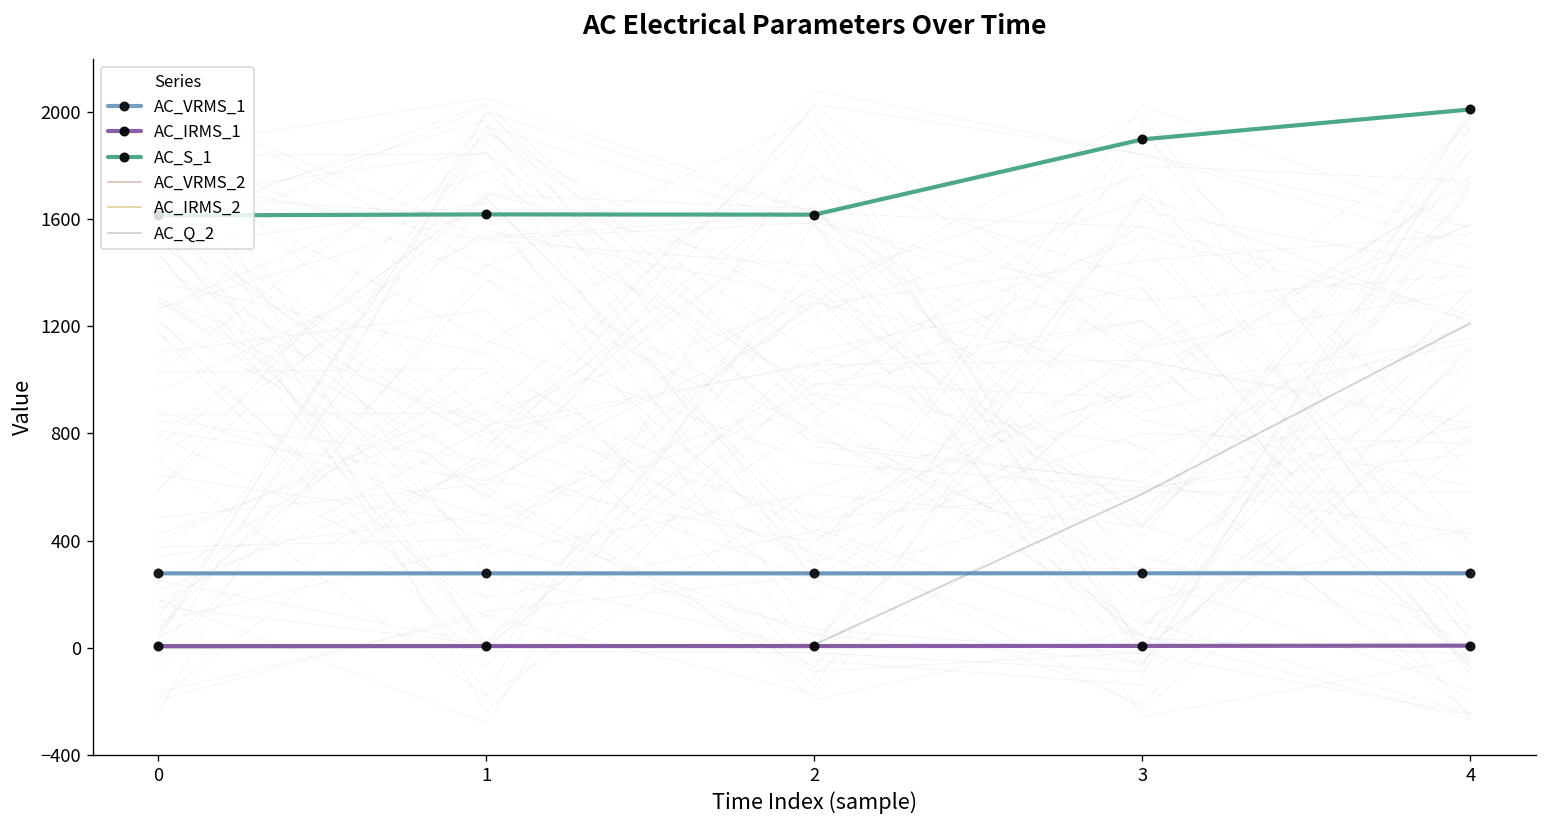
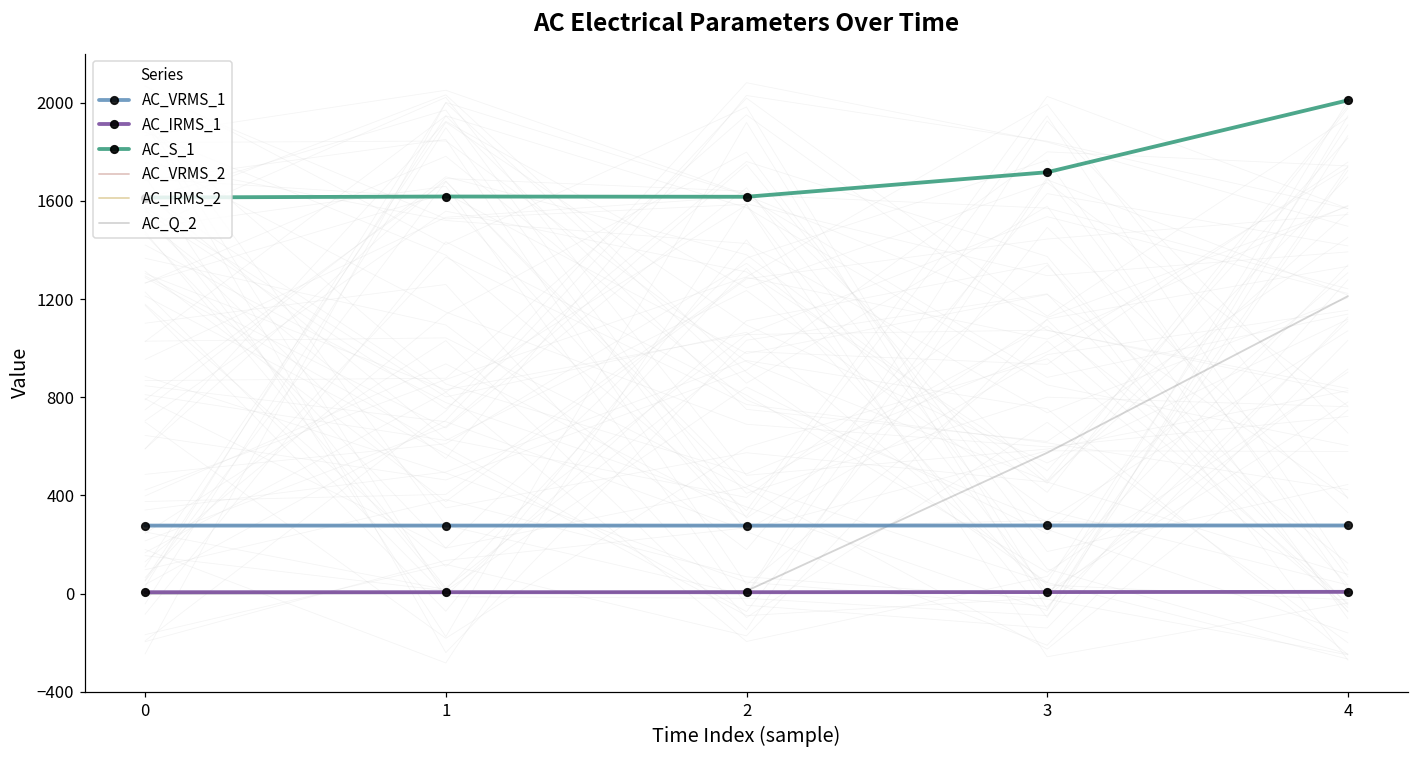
  {
    "AC_S_1": {
-     "3": 1900
+     "3": 1720
    }
  }
